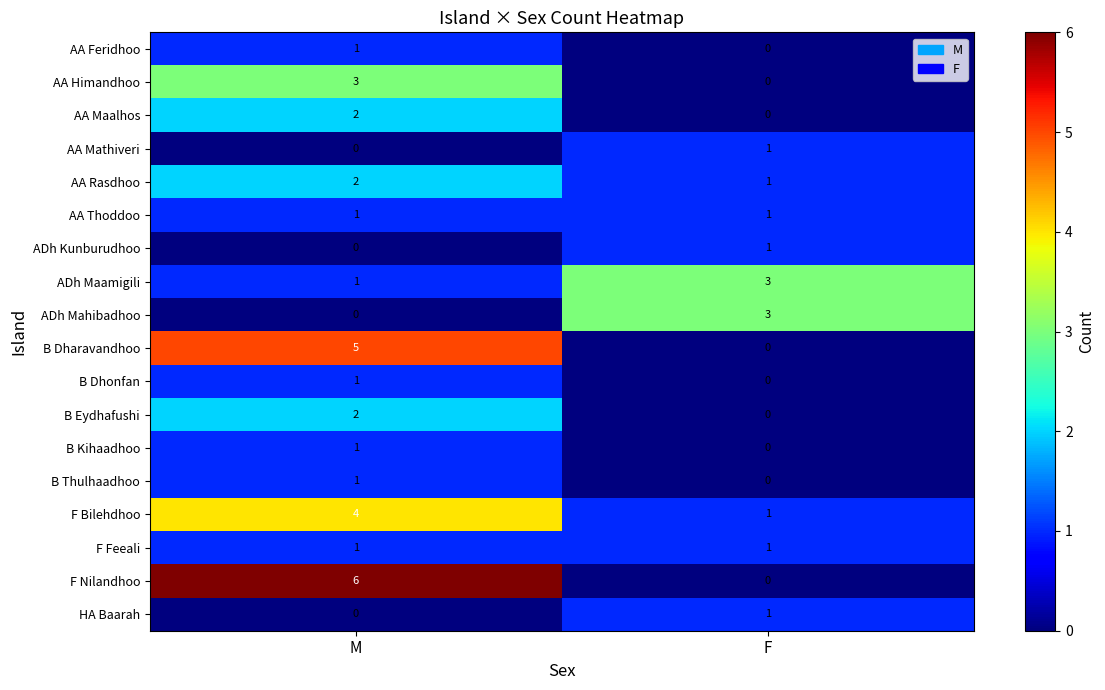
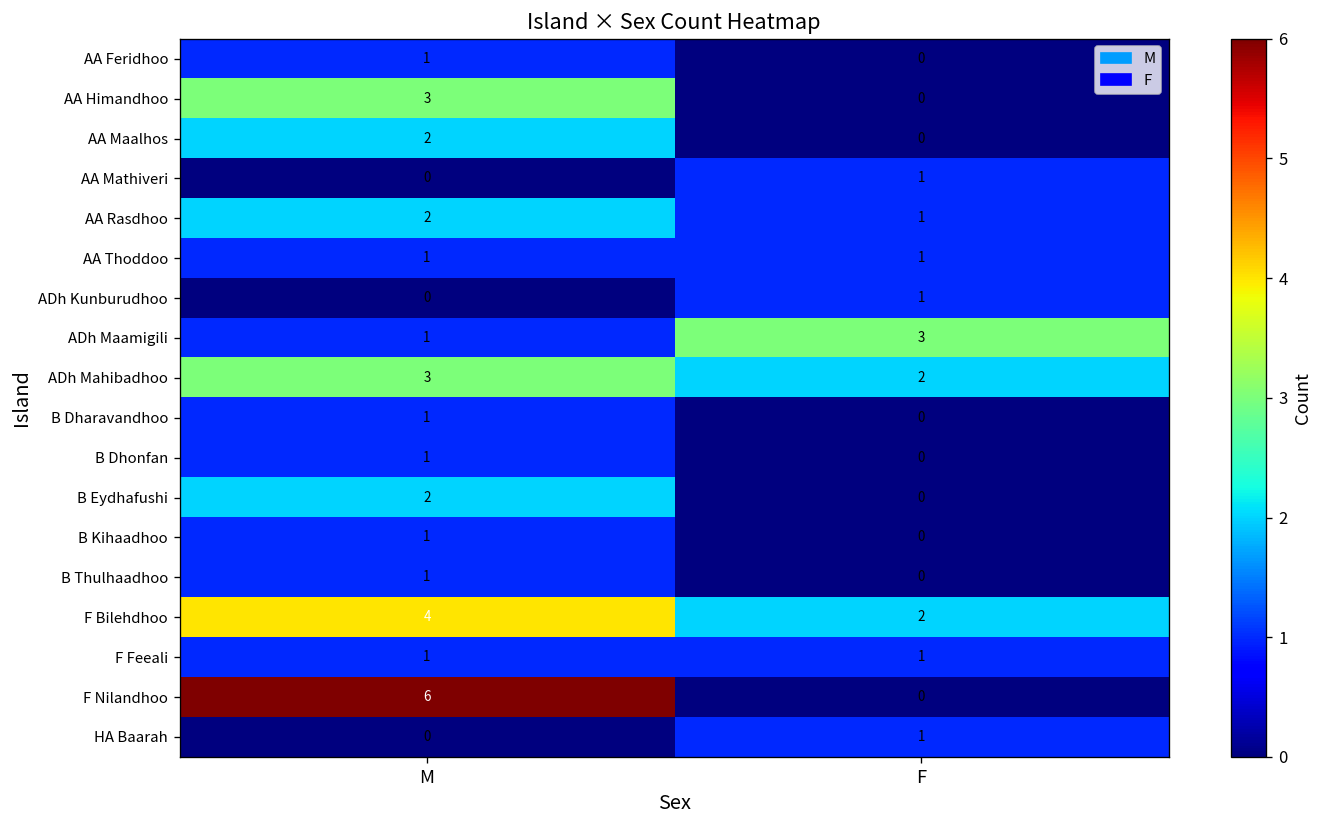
  {
    "AA Feridhoo": {
      "M": 1,
      "F": 0
    },
    "AA Himandhoo": {
      "M": 3,
      "F": 0
    },
    "AA Maalhos": {
      "M": 2,
      "F": 0
    },
    "AA Mathiveri": {
      "M": 0,
      "F": 1
    },
    "AA Rasdhoo": {
      "M": 2,
      "F": 1
    },
    "AA Thoddoo": {
      "M": 1,
      "F": 1
    },
    "ADh Kunburudhoo": {
      "M": 0,
      "F": 1
    },
    "ADh Maamigili": {
      "M": 1,
      "F": 3
    },
    "ADh Mahibadhoo": {
-     "M": 0,
-     "F": 3
+     "M": 3,
+     "F": 2
    },
    "B Dharavandhoo": {
-     "M": 5,
+     "M": 1,
      "F": 0
    },
    "B Dhonfan": {
      "M": 1,
      "F": 0
    },
    "B Eydhafushi": {
      "M": 2,
      "F": 0
    },
    "B Kihaadhoo": {
      "M": 1,
      "F": 0
    },
    "B Thulhaadhoo": {
      "M": 1,
      "F": 0
    },
    "F Bilehdhoo": {
      "M": 4,
-     "F": 1
+     "F": 2
    },
    "F Feeali": {
      "M": 1,
      "F": 1
    },
    "F Nilandhoo": {
      "M": 6,
      "F": 0
    },
    "HA Baarah": {
      "M": 0,
      "F": 1
    }
  }
